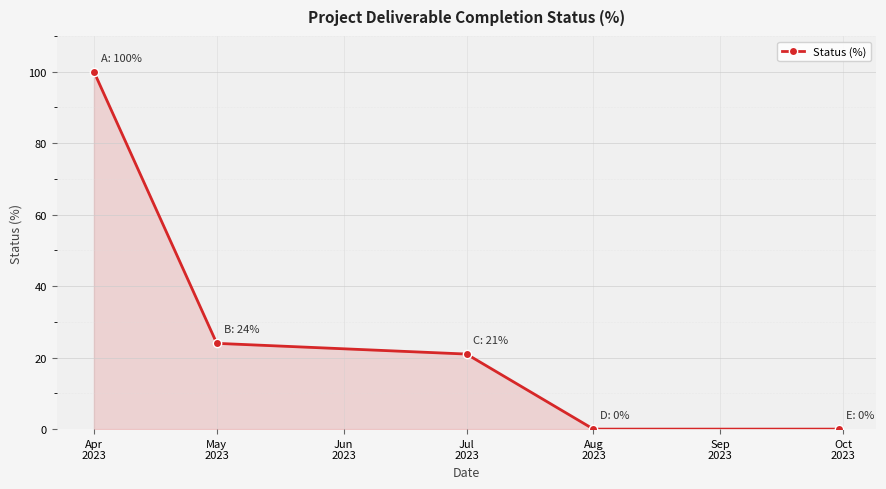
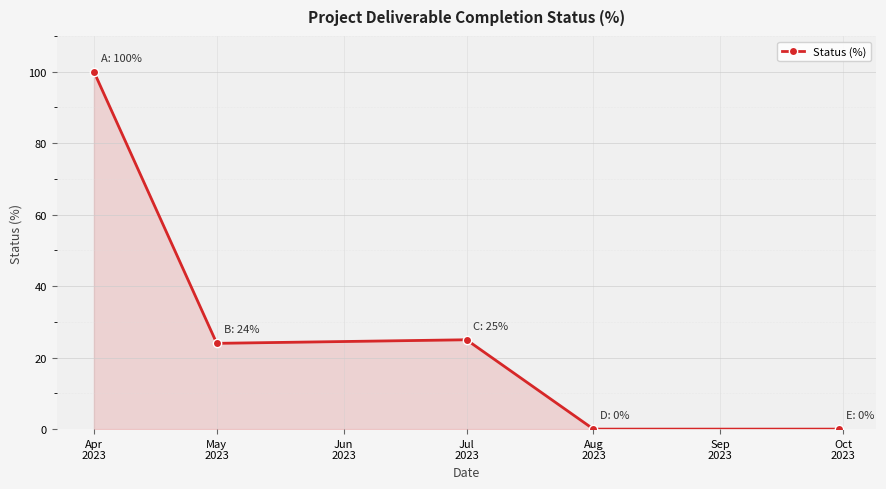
  {
    "Apr 2023": "100%",
    "May 2023": "24%",
-   "Jul 2023": "21%",
+   "Jul 2023": "25%",
    "Aug 2023": "0%"
  }
